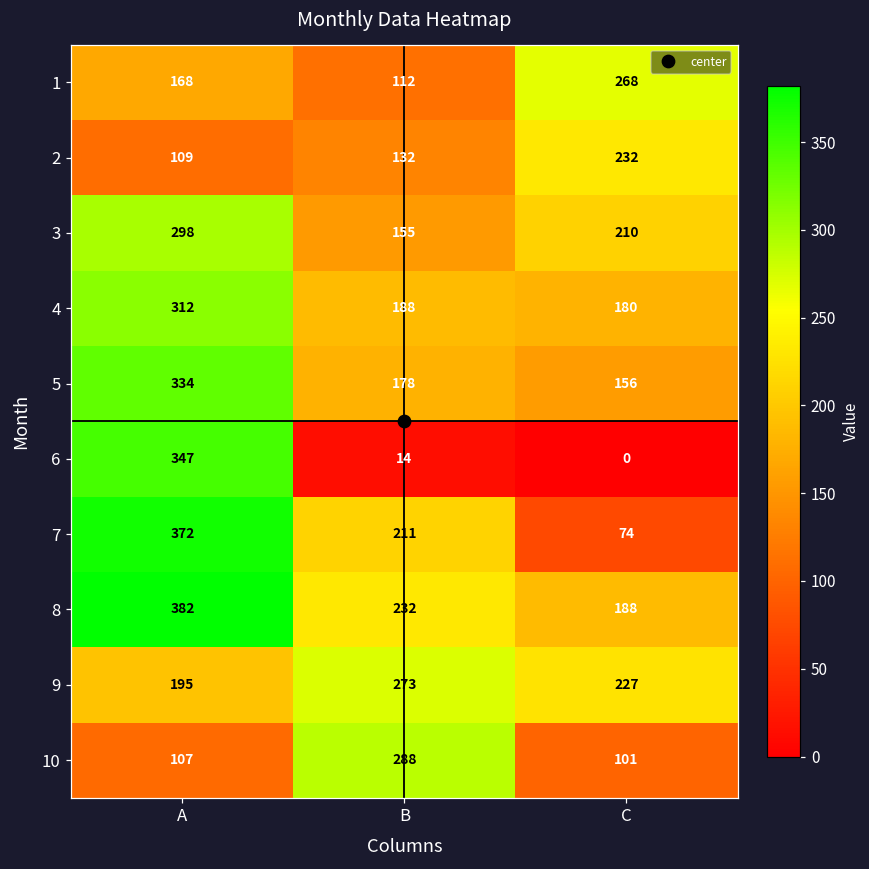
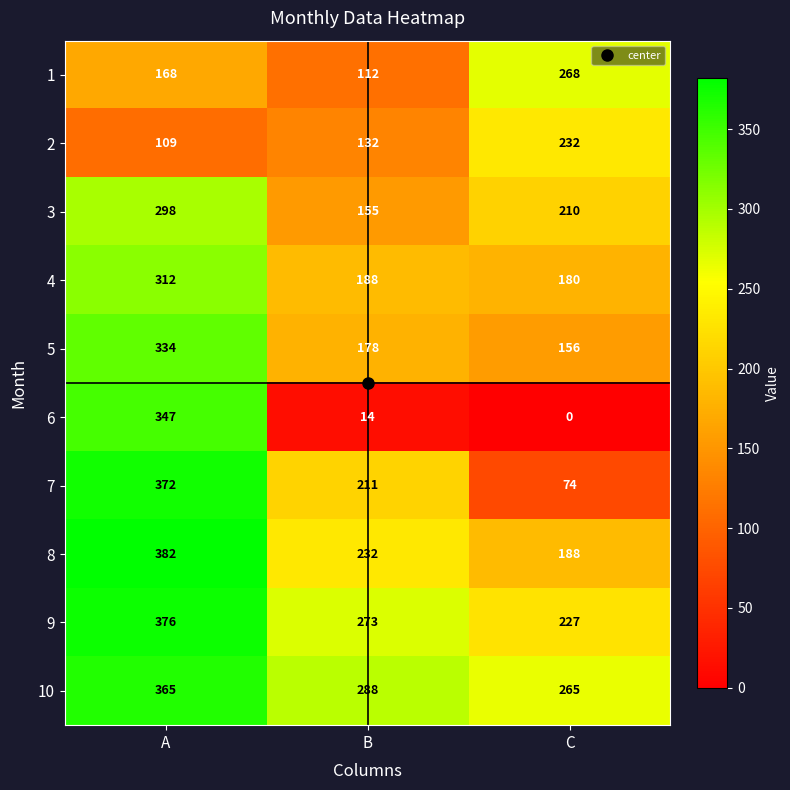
  {
    "1": {
      "A": 168,
      "B": 112,
      "C": 268
    },
    "2": {
      "A": 109,
      "B": 132,
      "C": 232
    },
    "3": {
      "A": 298,
      "B": 155,
      "C": 210
    },
    "4": {
      "A": 312,
      "B": 188,
      "C": 180
    },
    "5": {
      "A": 334,
      "B": 178,
      "C": 156
    },
    "6": {
      "A": 347,
      "B": 14,
      "C": 0
    },
    "7": {
      "A": 372,
      "B": 211,
      "C": 74
    },
    "8": {
      "A": 382,
      "B": 232,
      "C": 188
    },
    "9": {
-     "A": 195,
+     "A": 376,
      "B": 273,
      "C": 227
    },
    "10": {
-     "A": 107,
+     "A": 365,
      "B": 288,
-     "C": 101
+     "C": 265
    }
  }
